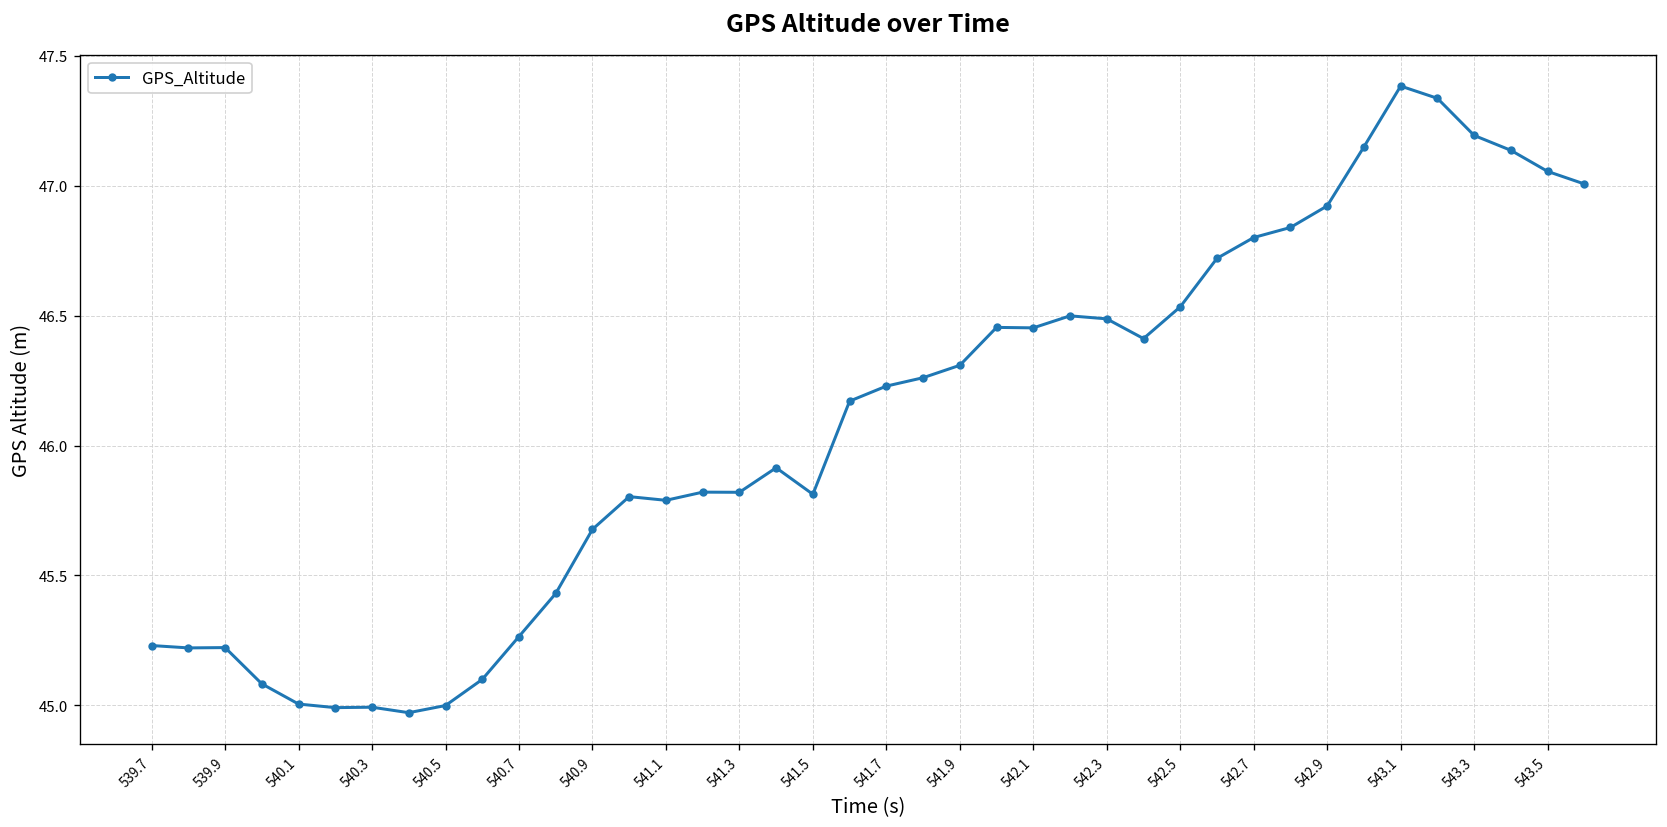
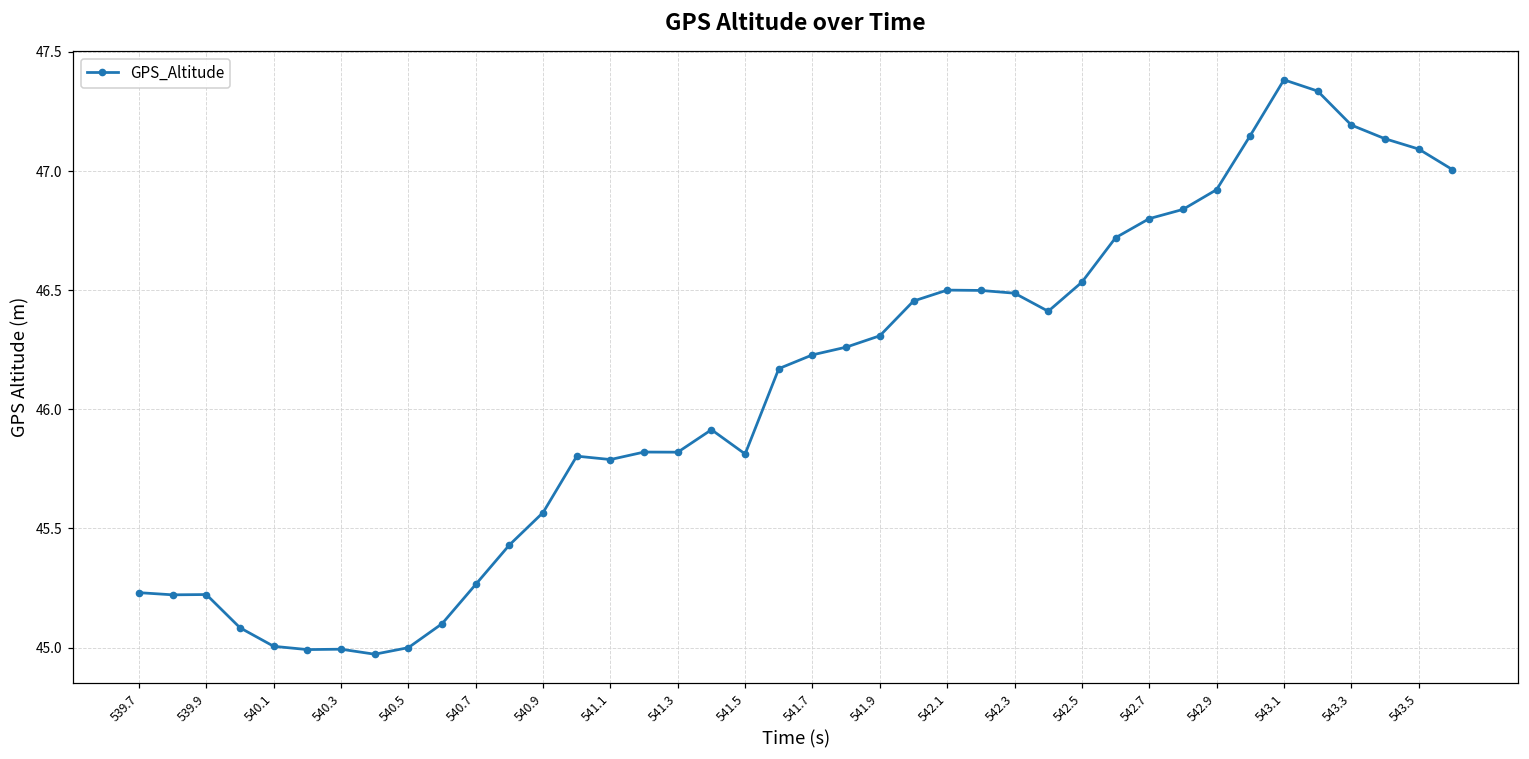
  {
    "539.7": 45.23,
    "539.9": 45.22,
    "540.1": 45.01,
    "540.3": 44.99,
    "540.5": 45.00,
    "540.7": 45.27,
-   "540.9": 45.68,
+   "540.9": 45.57,
    "541.1": 45.79,
    "541.3": 45.82,
    "541.5": 45.81,
    "541.7": 46.23,
    "541.9": 46.31,
-   "542.1": 46.45,
+   "542.1": 46.50,
    "542.3": 46.49,
    "542.5": 46.53,
    "542.7": 46.80,
    "542.9": 46.92,
    "543.1": 47.38,
    "543.3": 47.19,
-   "543.5": 47.05
+   "543.5": 47.09
  }
